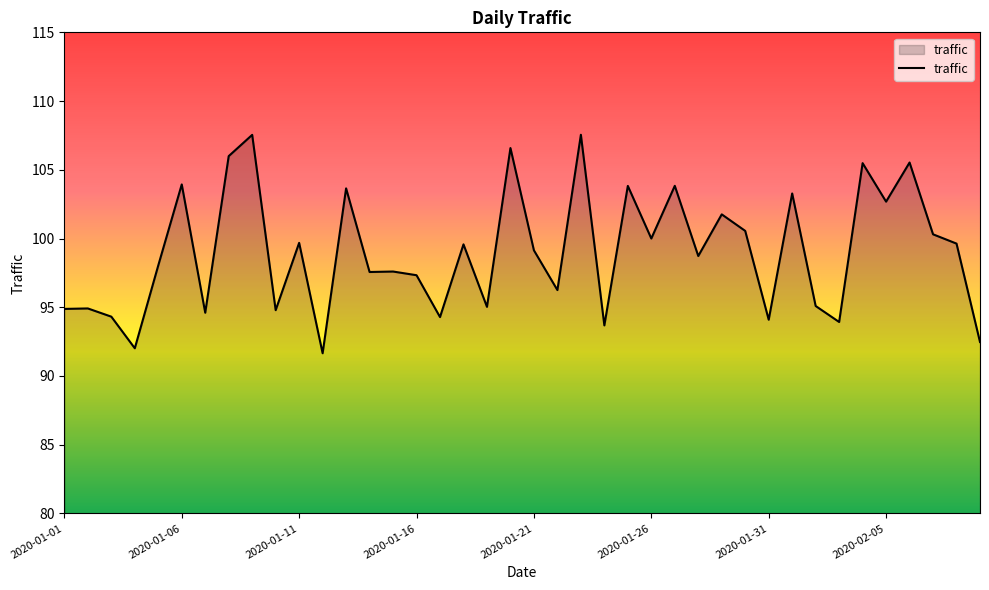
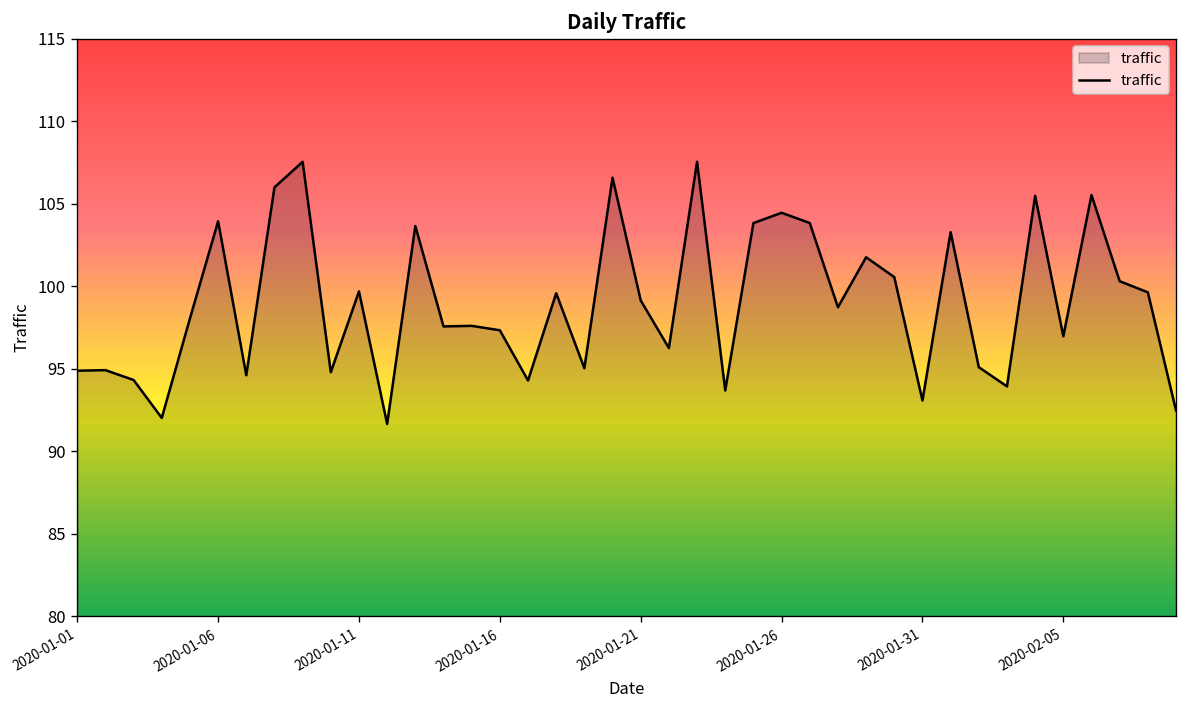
  {
    "2020-01-01": 94.9,
    "2020-01-06": 103.9,
    "2020-01-11": 99.7,
    "2020-01-16": 97.3,
    "2020-01-21": 99.1,
-   "2020-01-26": 100.0,
-   "2020-01-31": 94.1,
-   "2020-02-05": 102.7
+   "2020-01-26": 104.5,
+   "2020-01-31": 93.1,
+   "2020-02-05": 97.0
  }
